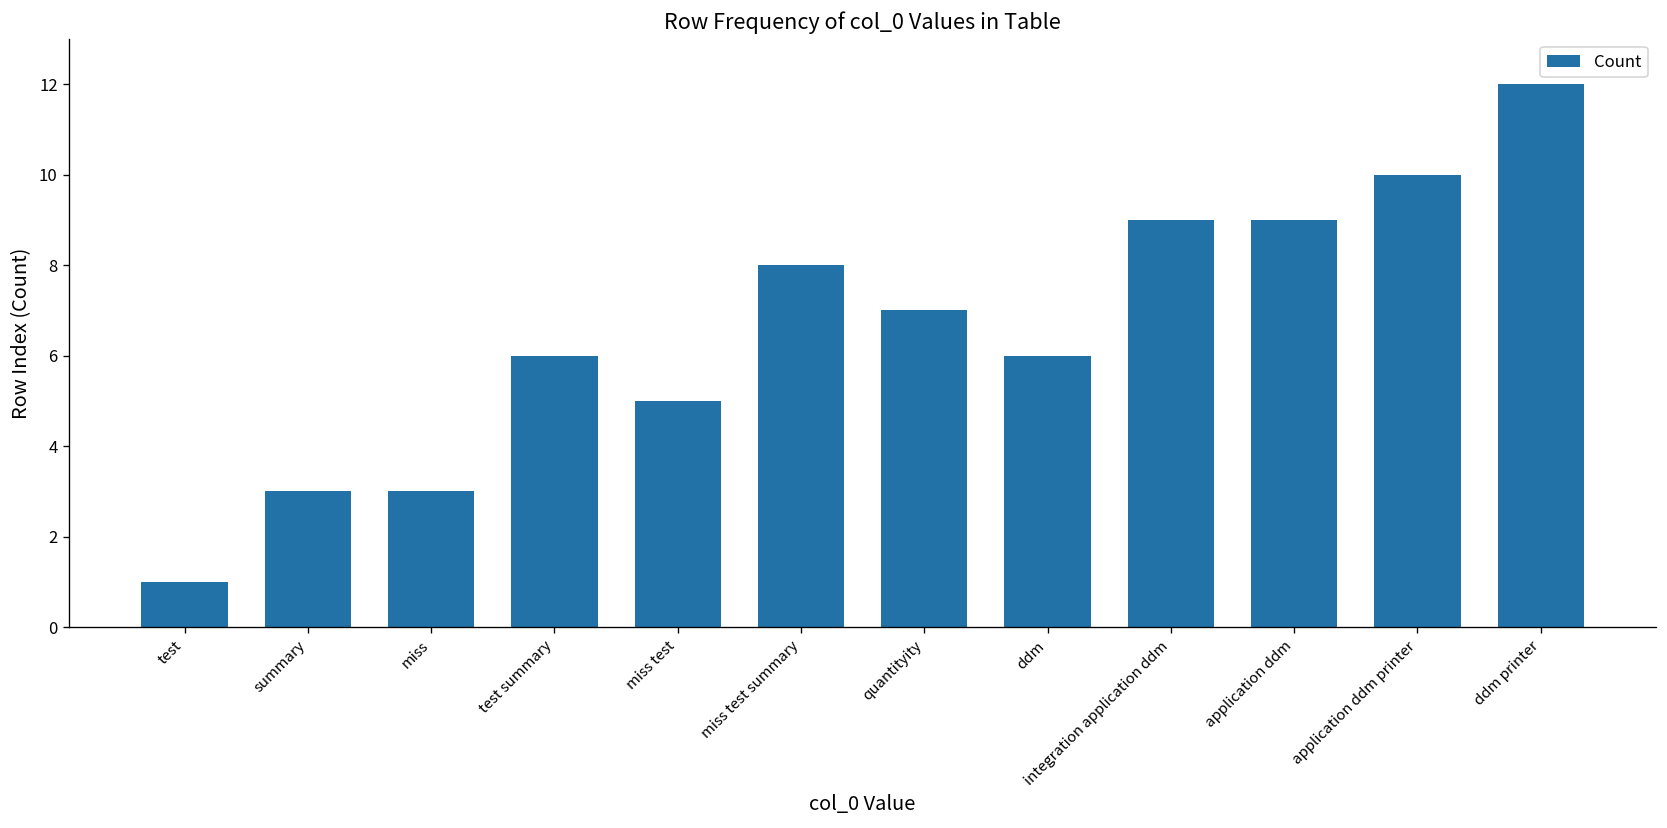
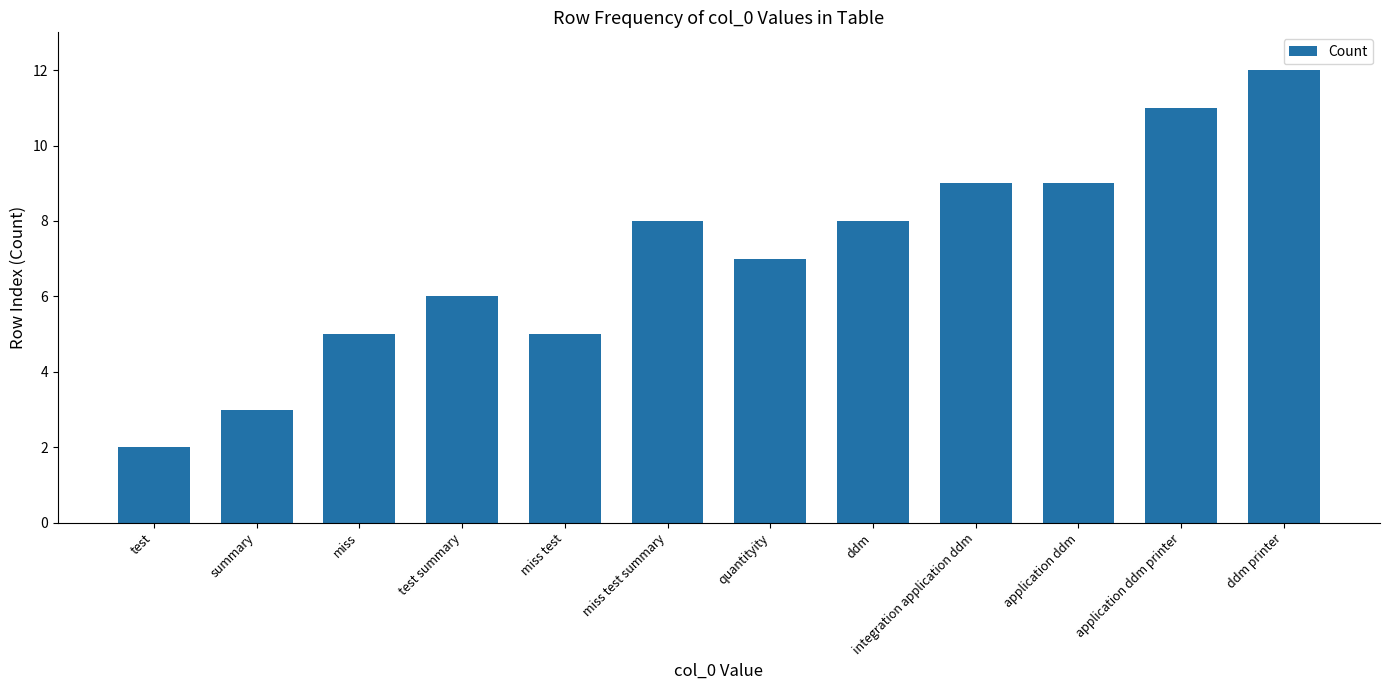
  {
-   "test": 1,
+   "test": 2,
    "summary": 3,
-   "miss": 3,
+   "miss": 5,
    "test summary": 6,
    "miss test": 5,
    "miss test summary": 8,
    "quantityity": 7,
-   "ddm": 6,
+   "ddm": 8,
    "integration application ddm": 9,
    "application ddm": 9,
-   "application ddm printer": 10,
+   "application ddm printer": 11,
    "ddm printer": 12
  }
